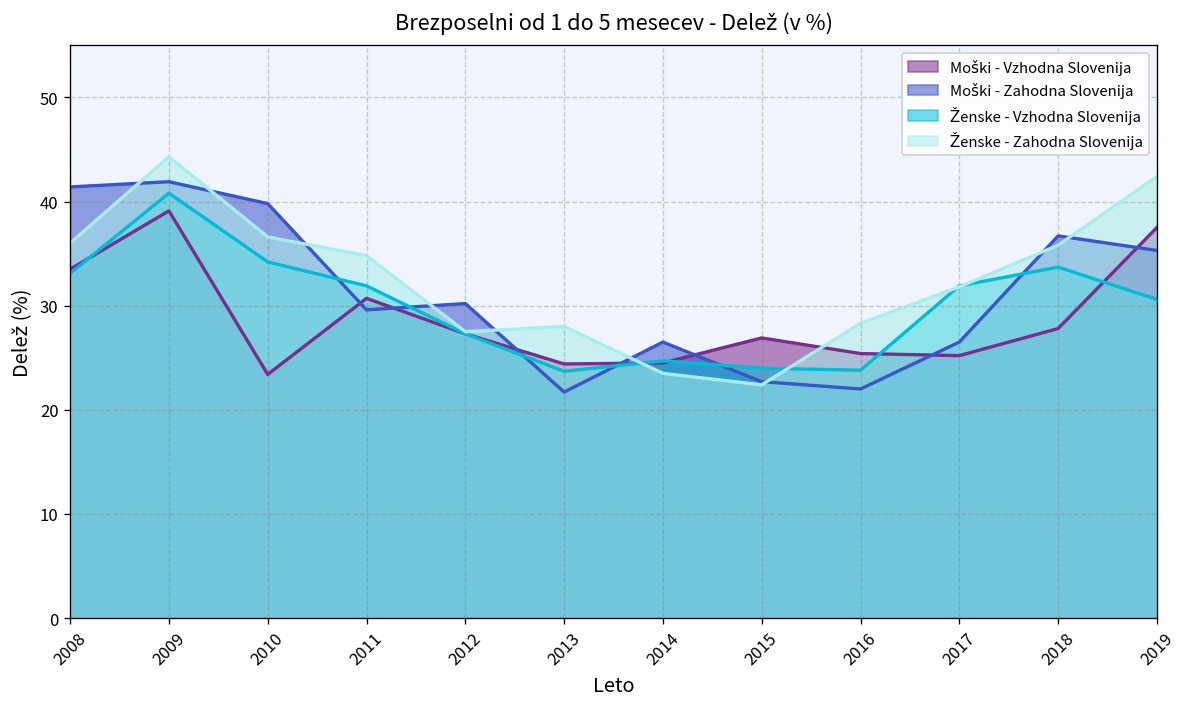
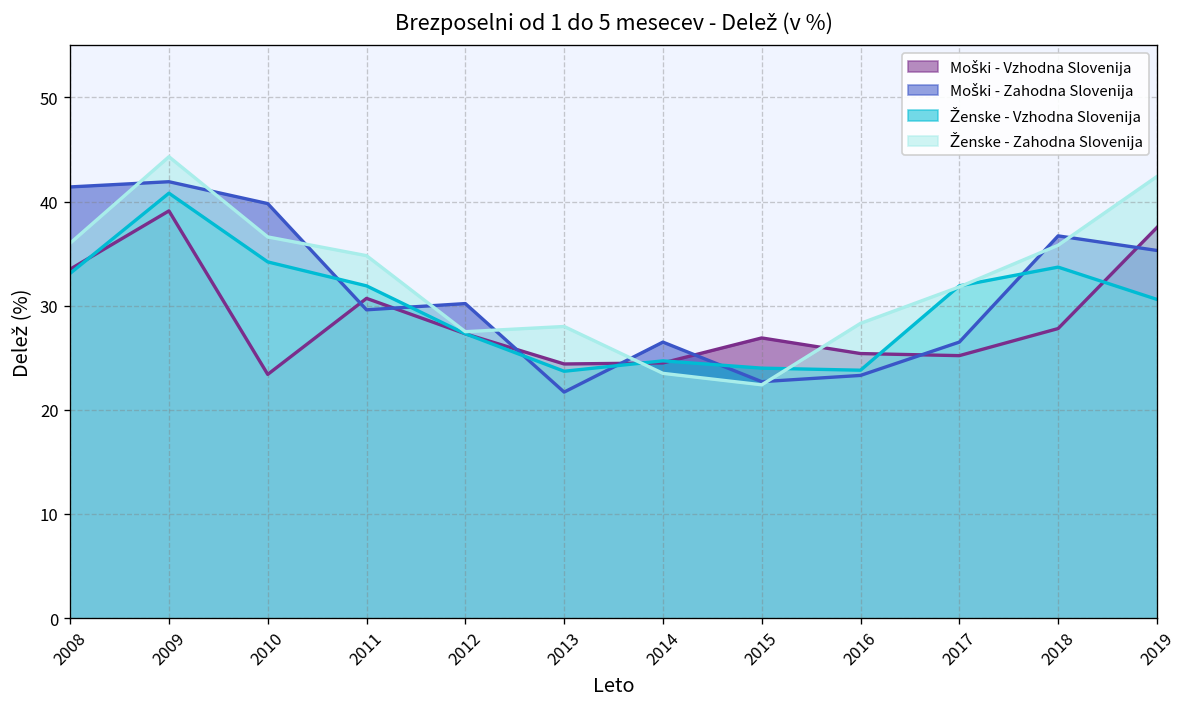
  {
    "Moški - Vzhodna Slovenija": {
      "2008": 34,
      "2009": 39,
      "2010": 23,
      "2011": 31,
      "2013": 24,
      "2015": 27,
      "2016": 25,
      "2017": 25,
      "2018": 28,
      "2019": 38
    },
    "Moški - Zahodna Slovenija": {
      "2008": 41,
      "2009": 42,
      "2010": 40,
      "2011": 30,
      "2012": 30,
      "2013": 22,
      "2014": 27,
      "2015": 23,
-     "2016": 22,
+     "2016": 23,
      "2017": 27,
      "2018": 37,
      "2019": 35
    },
    "Ženske - Vzhodna Slovenija": {
      "2008": 33,
      "2009": 41,
      "2010": 34,
      "2011": 32,
      "2013": 24,
      "2015": 24,
      "2016": 24,
      "2018": 34,
      "2019": 31
    },
    "Ženske - Zahodna Slovenija": {
      "2008": 36,
      "2009": 44,
      "2010": 37,
      "2011": 35,
      "2013": 28,
      "2014": 24,
      "2015": 22,
      "2016": 28,
      "2018": 36,
      "2019": 42
    }
  }
